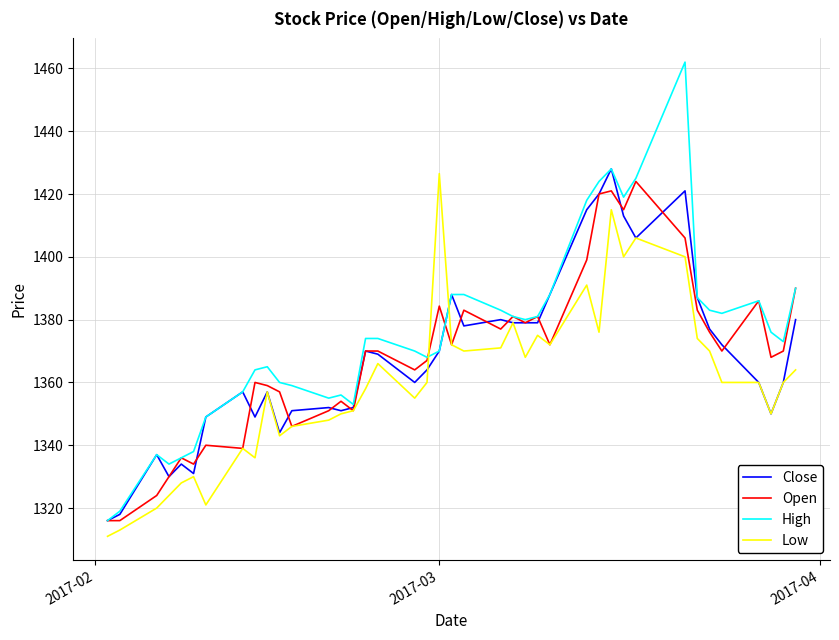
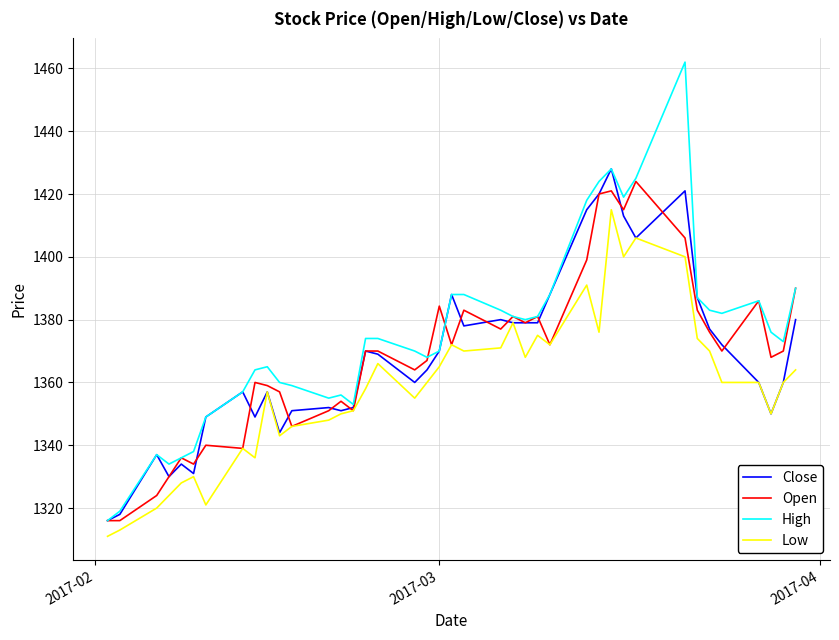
  {
    "Open": {
      "2017-03": 1384
    },
    "Low": {
-     "2017-03": 1427
+     "2017-03": 1365
    }
  }
